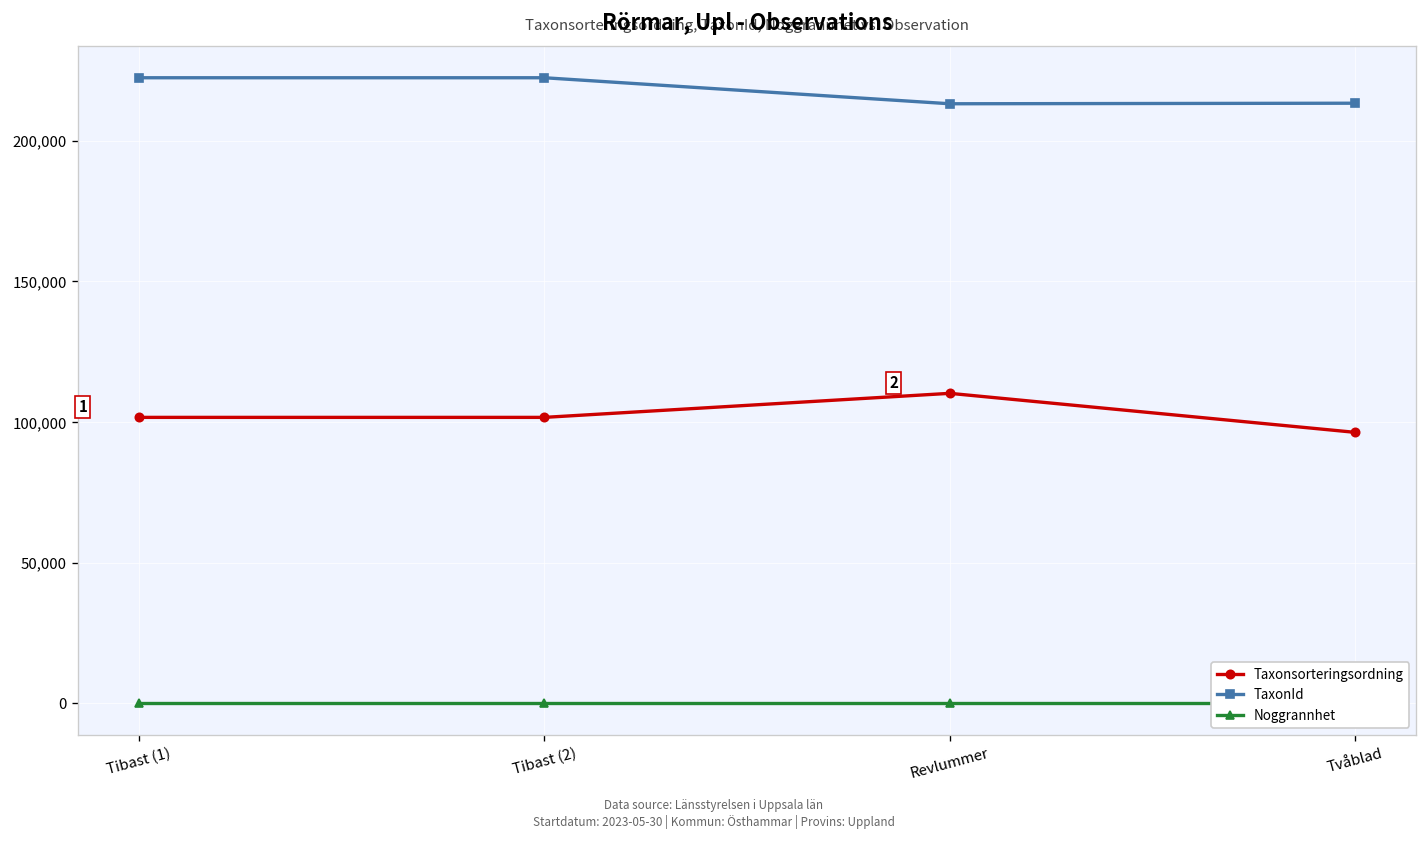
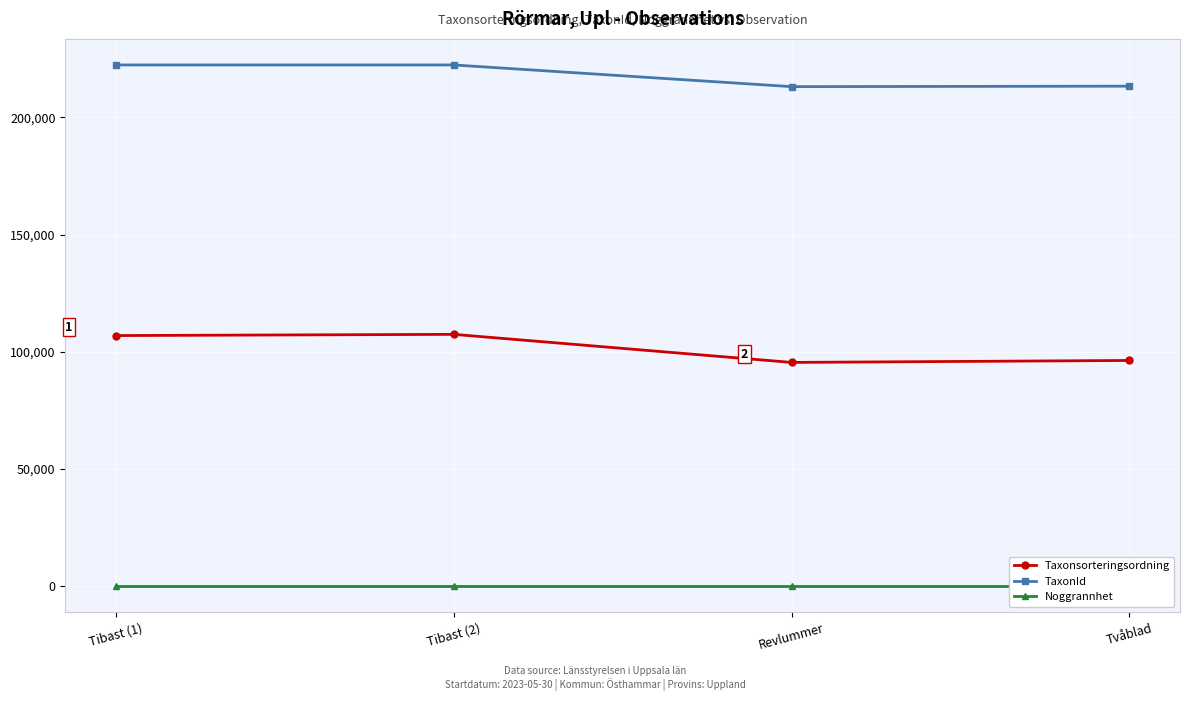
  {
    "Taxonsorteringsordning": {
-     "Tibast (1)": "102,000",
-     "Tibast (2)": "102,000",
-     "Revlummer": "110,000",
+     "Tibast (1)": "107,000",
+     "Tibast (2)": "107,000",
+     "Revlummer": "96,000",
      "Tvåblad": "96,000"
    },
    "TaxonId": {
      "Tibast (1)": "222,000",
      "Tibast (2)": "222,000",
      "Revlummer": "213,000",
      "Tvåblad": "213,000"
    },
    "Noggrannhet": {
      "Tibast (1)": "0",
      "Tibast (2)": "0",
      "Revlummer": "0"
    }
  }
